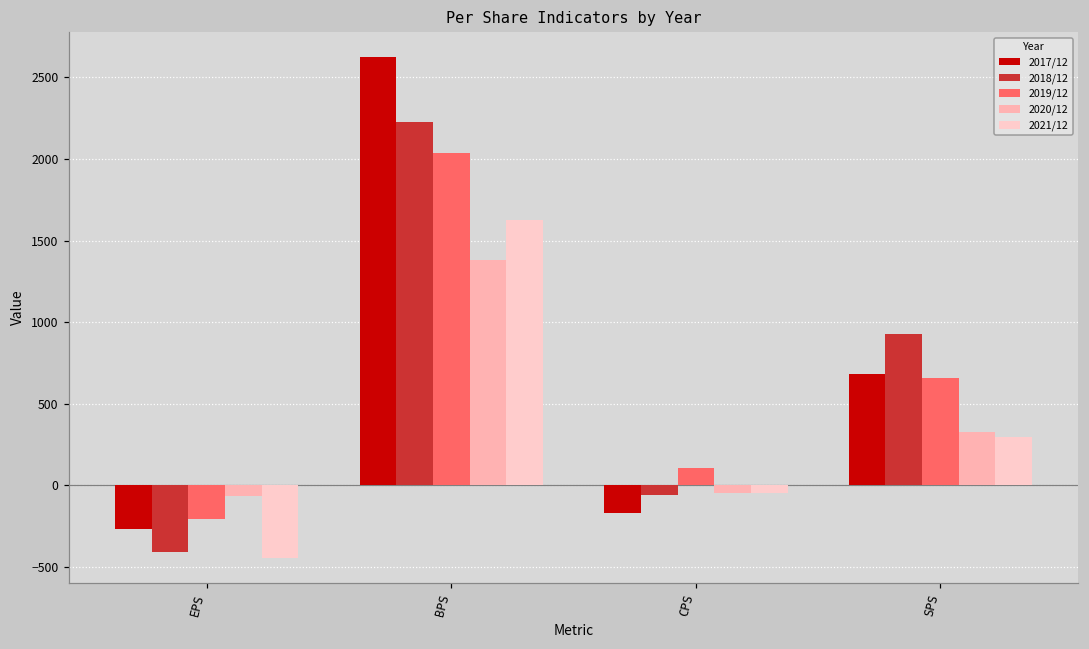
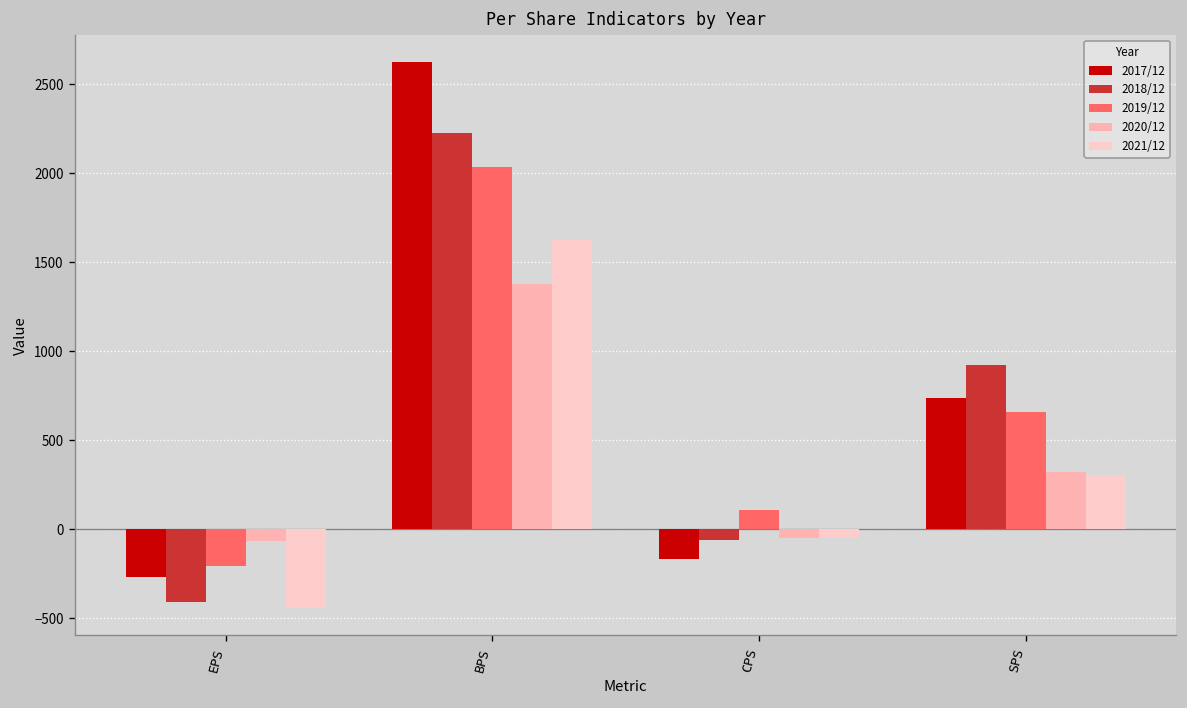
  {
    "2017/12": {
      "EPS": -270,
      "BPS": 2620,
      "CPS": -170,
-     "SPS": 680
+     "SPS": 740
    },
    "2018/12": {
      "EPS": -410,
      "BPS": 2230,
      "CPS": -60,
      "SPS": 920
    },
    "2019/12": {
      "EPS": -210,
      "BPS": 2040,
      "CPS": 110,
      "SPS": 660
    }
  }
